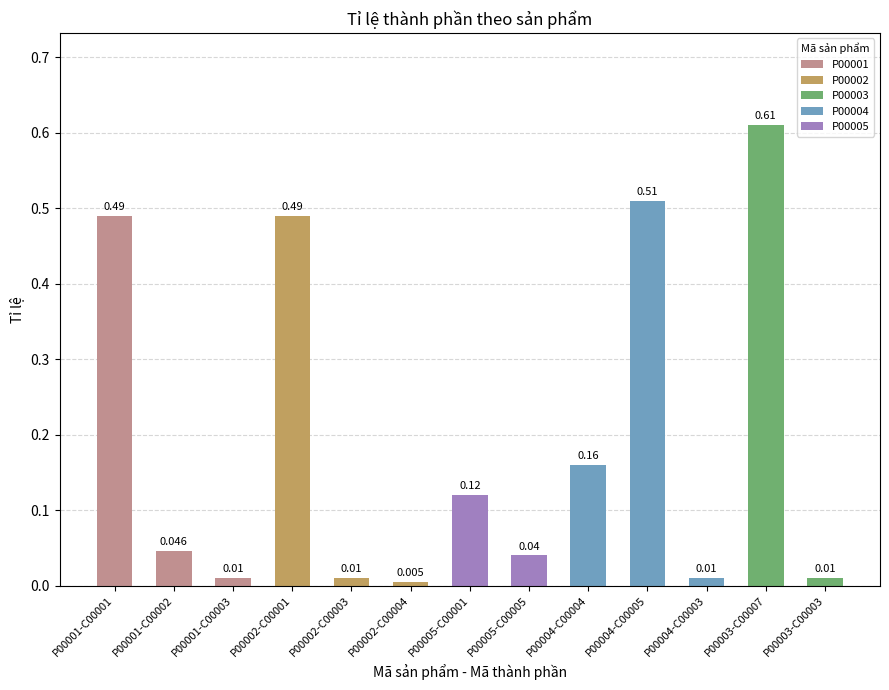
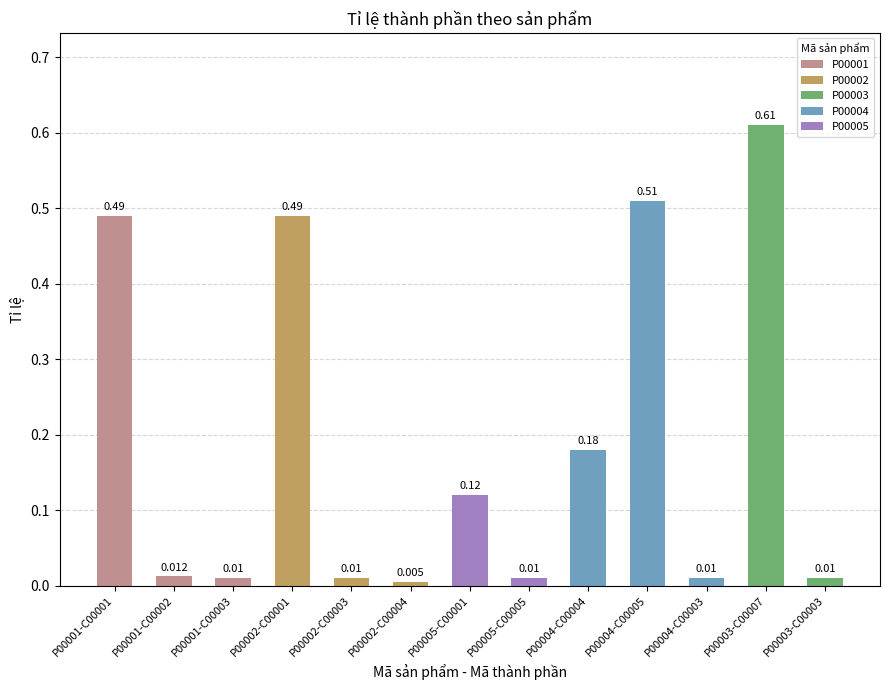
  {
    "P00001-C00001": 0.49,
-   "P00001-C00002": 0.046,
+   "P00001-C00002": 0.012,
    "P00001-C00003": 0.01,
    "P00002-C00001": 0.49,
    "P00002-C00003": 0.01,
    "P00002-C00004": 0.005,
    "P00005-C00001": 0.12,
-   "P00005-C00005": 0.04,
-   "P00004-C00004": 0.16,
+   "P00005-C00005": 0.01,
+   "P00004-C00004": 0.18,
    "P00004-C00005": 0.51,
    "P00004-C00003": 0.01,
    "P00003-C00007": 0.61,
    "P00003-C00003": 0.01
  }
